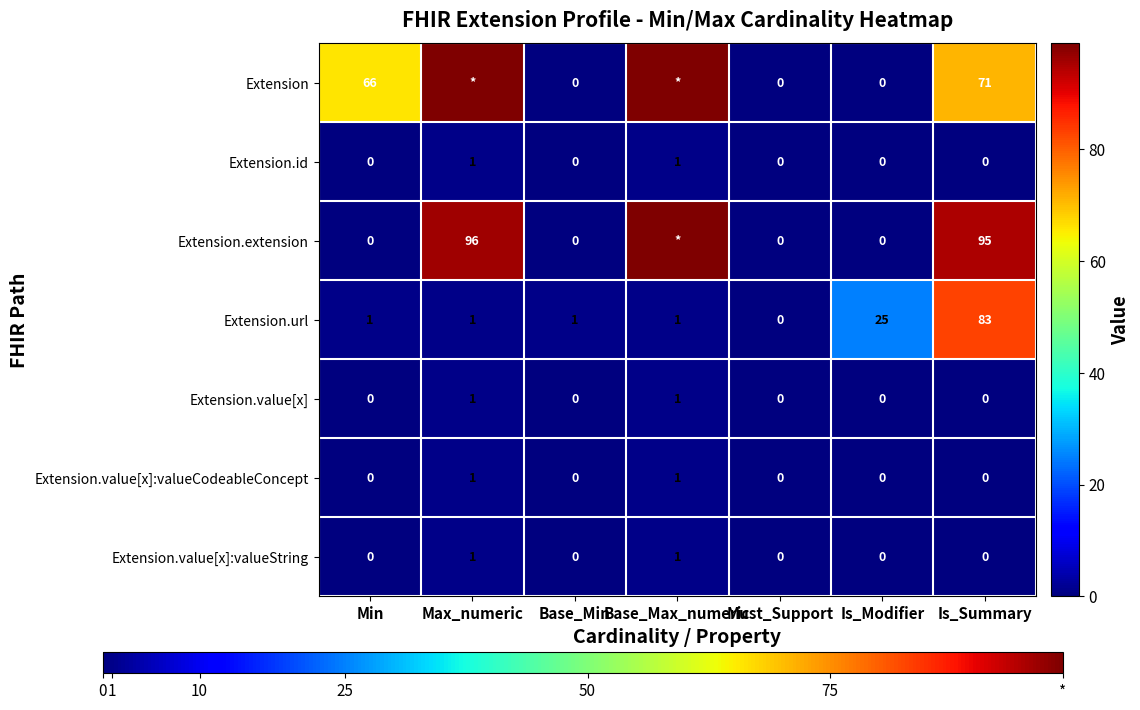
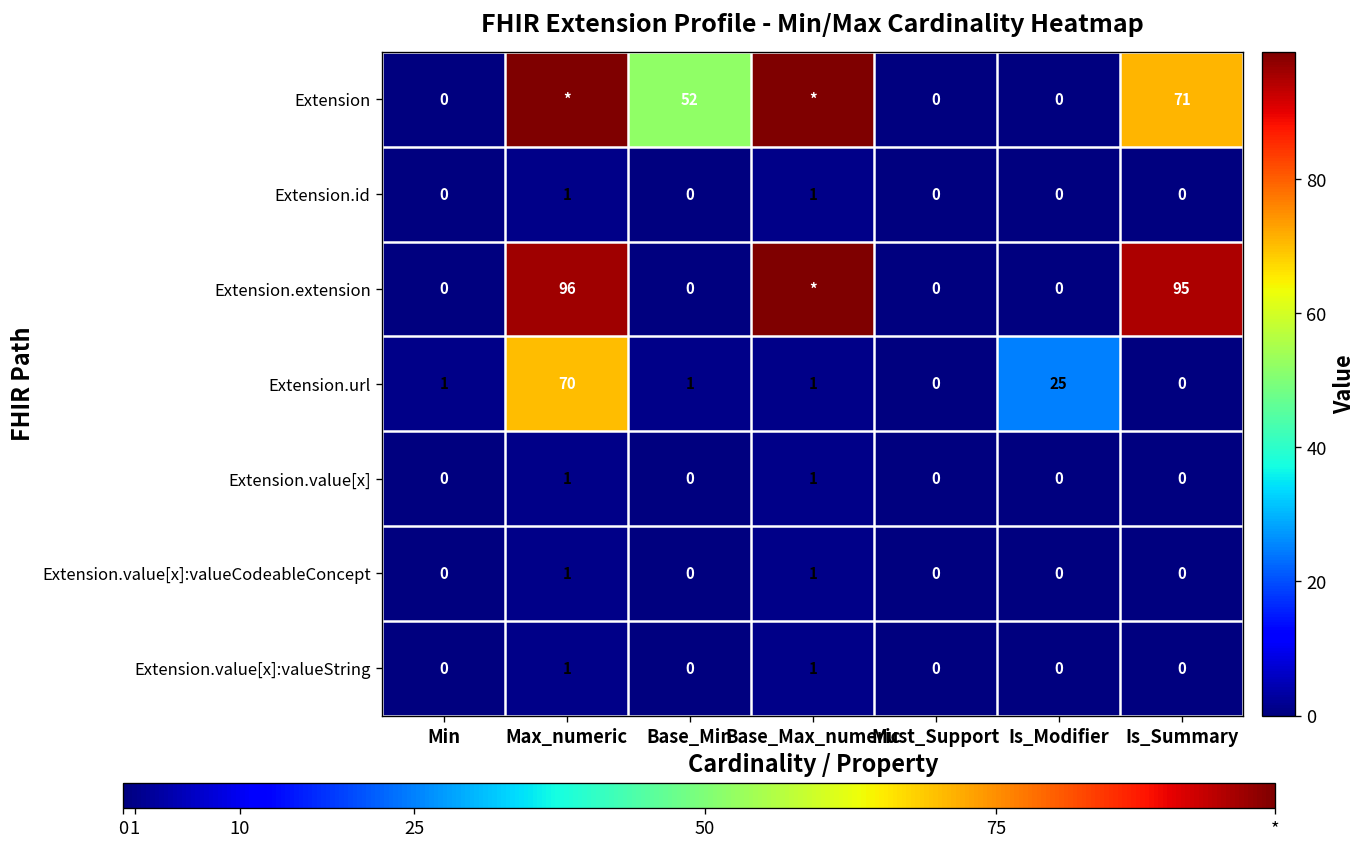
  {
    "Extension": {
-     "Min": 66,
-     "Base_Min": 0,
+     "Min": 0,
+     "Base_Min": 52,
      "Is_Modifier": 0,
      "Is_Summary": 71
    },
    "Extension.id": {
      "Min": 0,
      "Max_numeric": 1,
      "Base_Min": 0,
      "Is_Modifier": 0,
      "Is_Summary": 0
    },
    "Extension.extension": {
      "Min": 0,
      "Max_numeric": 96,
      "Base_Min": 0,
      "Is_Modifier": 0,
      "Is_Summary": 95
    },
    "Extension.url": {
      "Min": 1,
-     "Max_numeric": 1,
+     "Max_numeric": 70,
      "Base_Min": 1,
      "Is_Modifier": 25,
-     "Is_Summary": 83
+     "Is_Summary": 0
    },
    "Extension.value[x]": {
      "Min": 0,
      "Max_numeric": 1,
      "Base_Min": 0,
      "Is_Modifier": 0,
      "Is_Summary": 0
    },
    "Extension.value[x]:valueCodeableConcept": {
      "Min": 0,
      "Max_numeric": 1,
      "Base_Min": 0,
      "Is_Modifier": 0,
      "Is_Summary": 0
    },
    "Extension.value[x]:valueString": {
      "Min": 0,
      "Max_numeric": 1,
      "Base_Min": 0,
      "Is_Modifier": 0,
      "Is_Summary": 0
    }
  }
